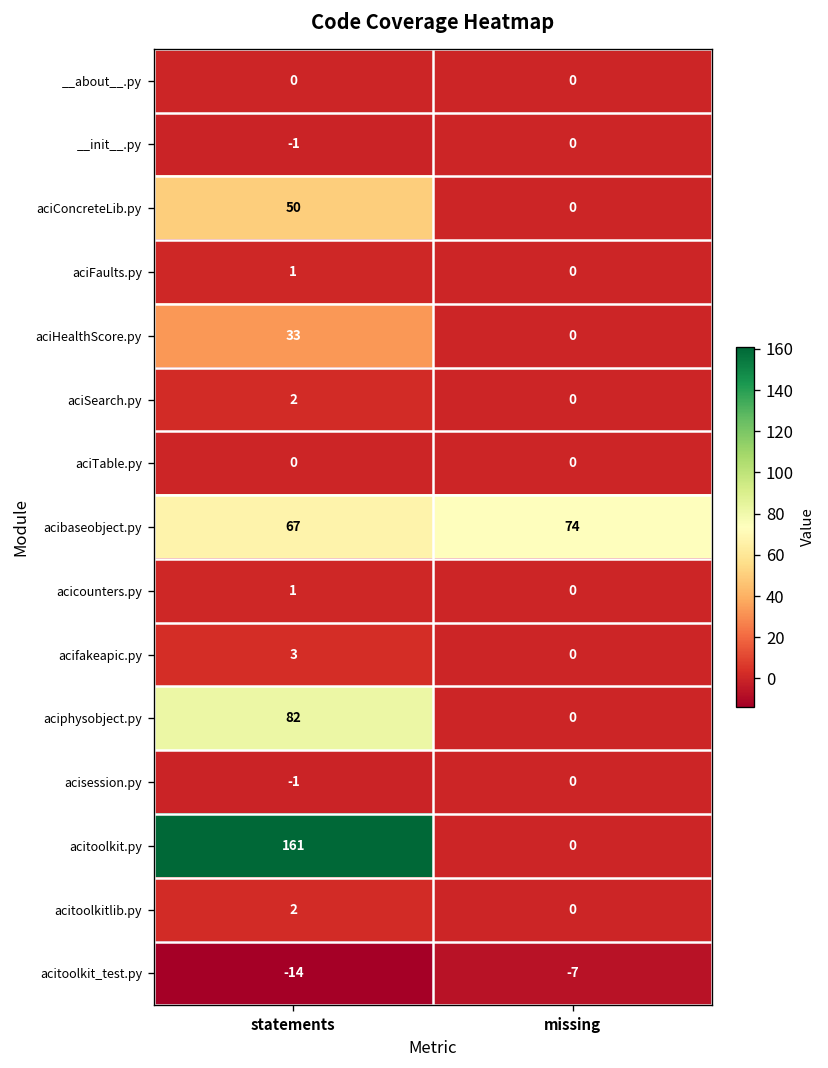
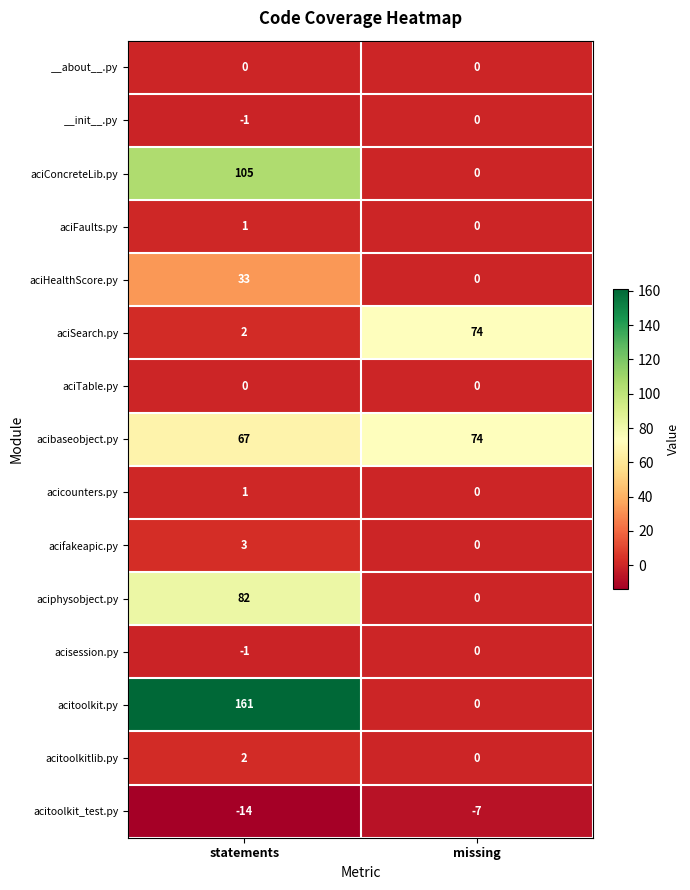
  {
    "__about__.py": {
      "statements": 0,
      "missing": 0
    },
    "__init__.py": {
      "statements": -1,
      "missing": 0
    },
    "aciConcreteLib.py": {
-     "statements": 50,
+     "statements": 105,
      "missing": 0
    },
    "aciFaults.py": {
      "statements": 1,
      "missing": 0
    },
    "aciHealthScore.py": {
      "statements": 33,
      "missing": 0
    },
    "aciSearch.py": {
      "statements": 2,
-     "missing": 0
+     "missing": 74
    },
    "aciTable.py": {
      "statements": 0,
      "missing": 0
    },
    "acibaseobject.py": {
      "statements": 67,
      "missing": 74
    },
    "acicounters.py": {
      "statements": 1,
      "missing": 0
    },
    "acifakeapic.py": {
      "statements": 3,
      "missing": 0
    },
    "aciphysobject.py": {
      "statements": 82,
      "missing": 0
    },
    "acisession.py": {
      "statements": -1,
      "missing": 0
    },
    "acitoolkit.py": {
      "statements": 161,
      "missing": 0
    },
    "acitoolkitlib.py": {
      "statements": 2,
      "missing": 0
    },
    "acitoolkit_test.py": {
      "statements": -14,
      "missing": -7
    }
  }
